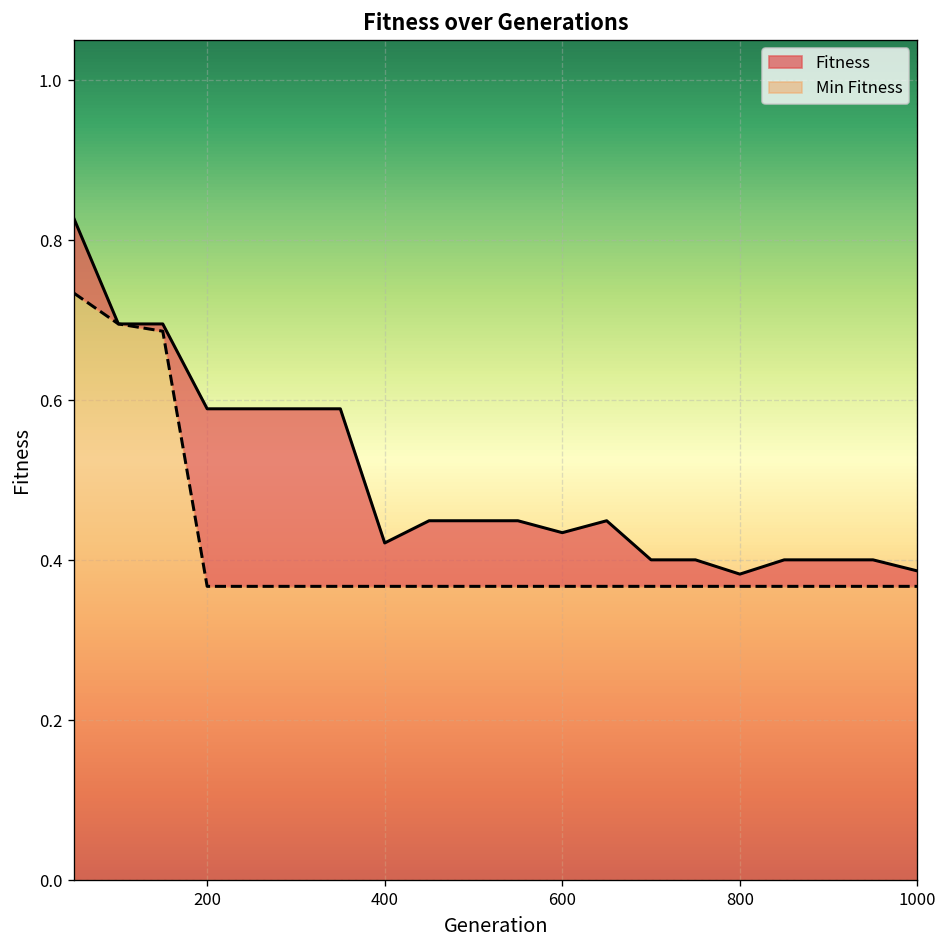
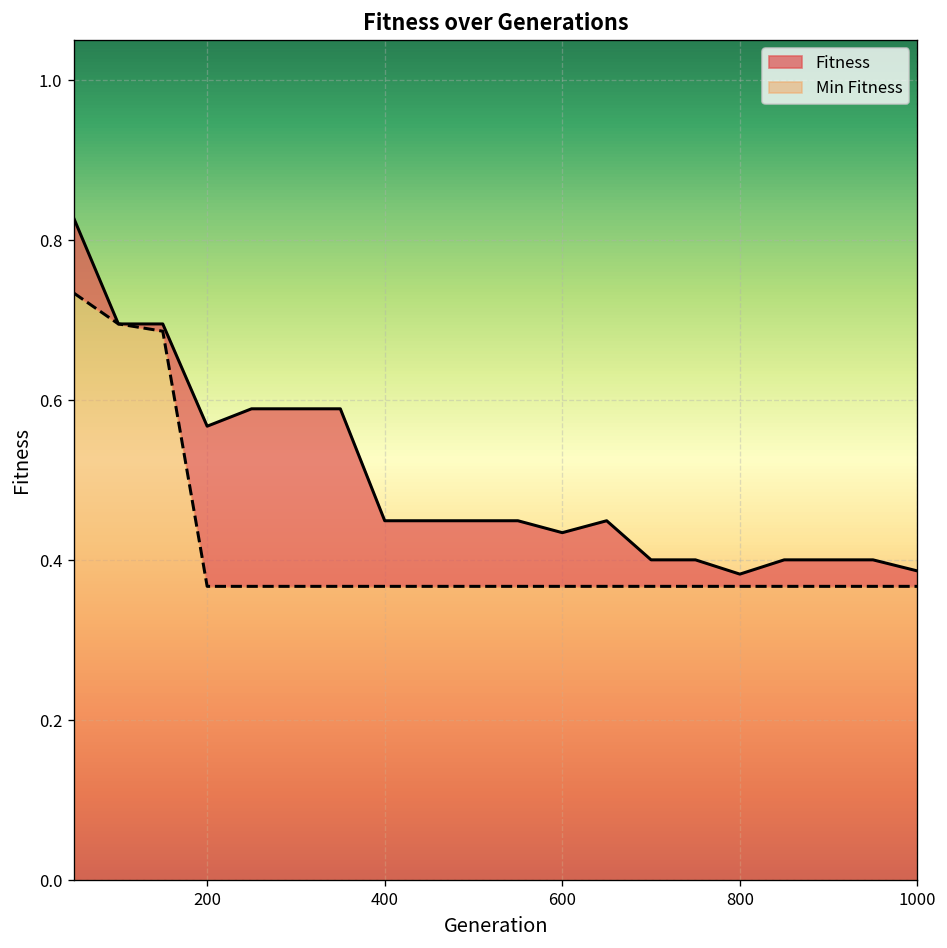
  {
    "Fitness": {
-     "200": 0.59,
-     "400": 0.42,
+     "200": 0.57,
+     "400": 0.45,
      "600": 0.43,
      "800": 0.38,
      "1000": 0.39
    },
    "Min Fitness": {
      "200": 0.37,
      "400": 0.37,
      "600": 0.37,
      "800": 0.37,
      "1000": 0.37
    }
  }
